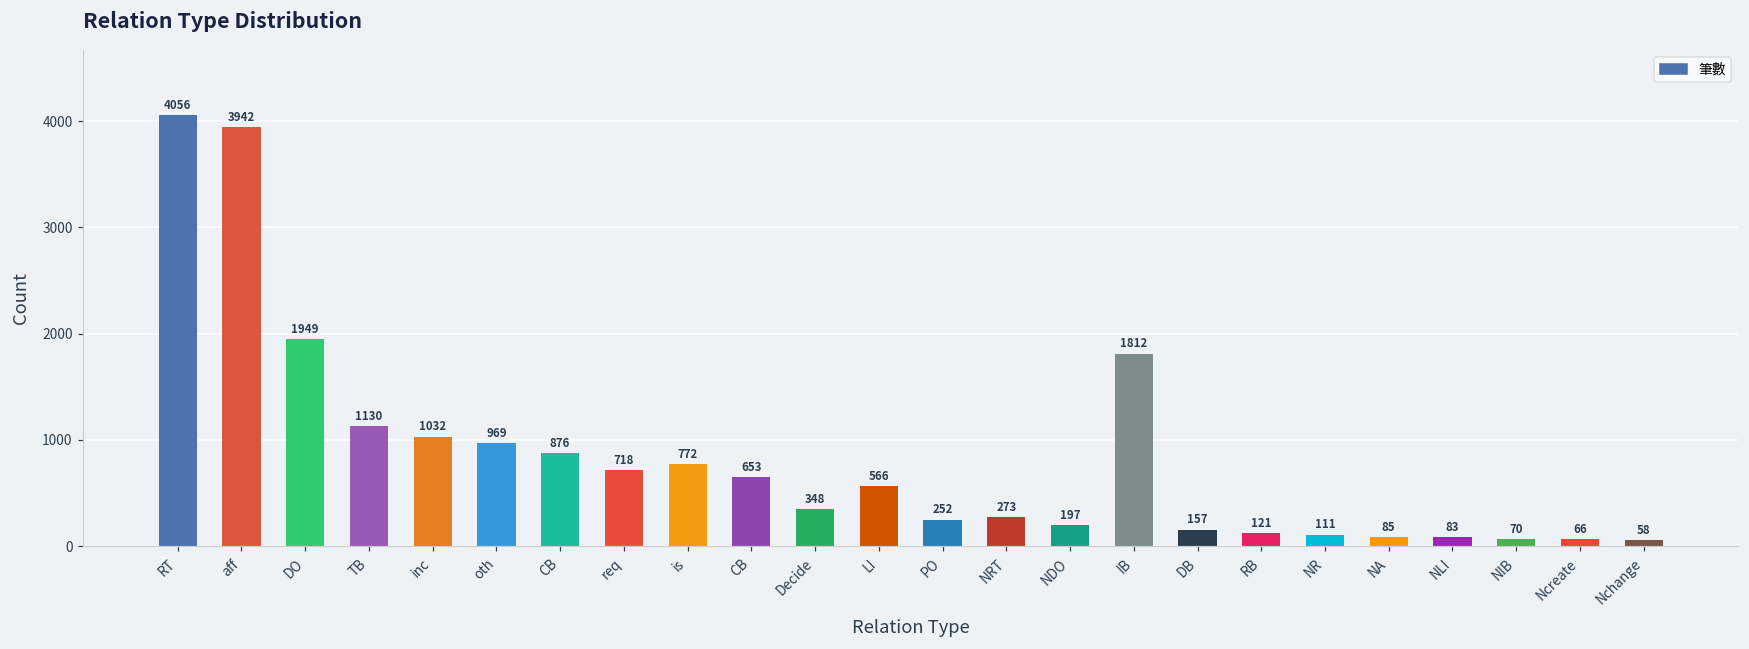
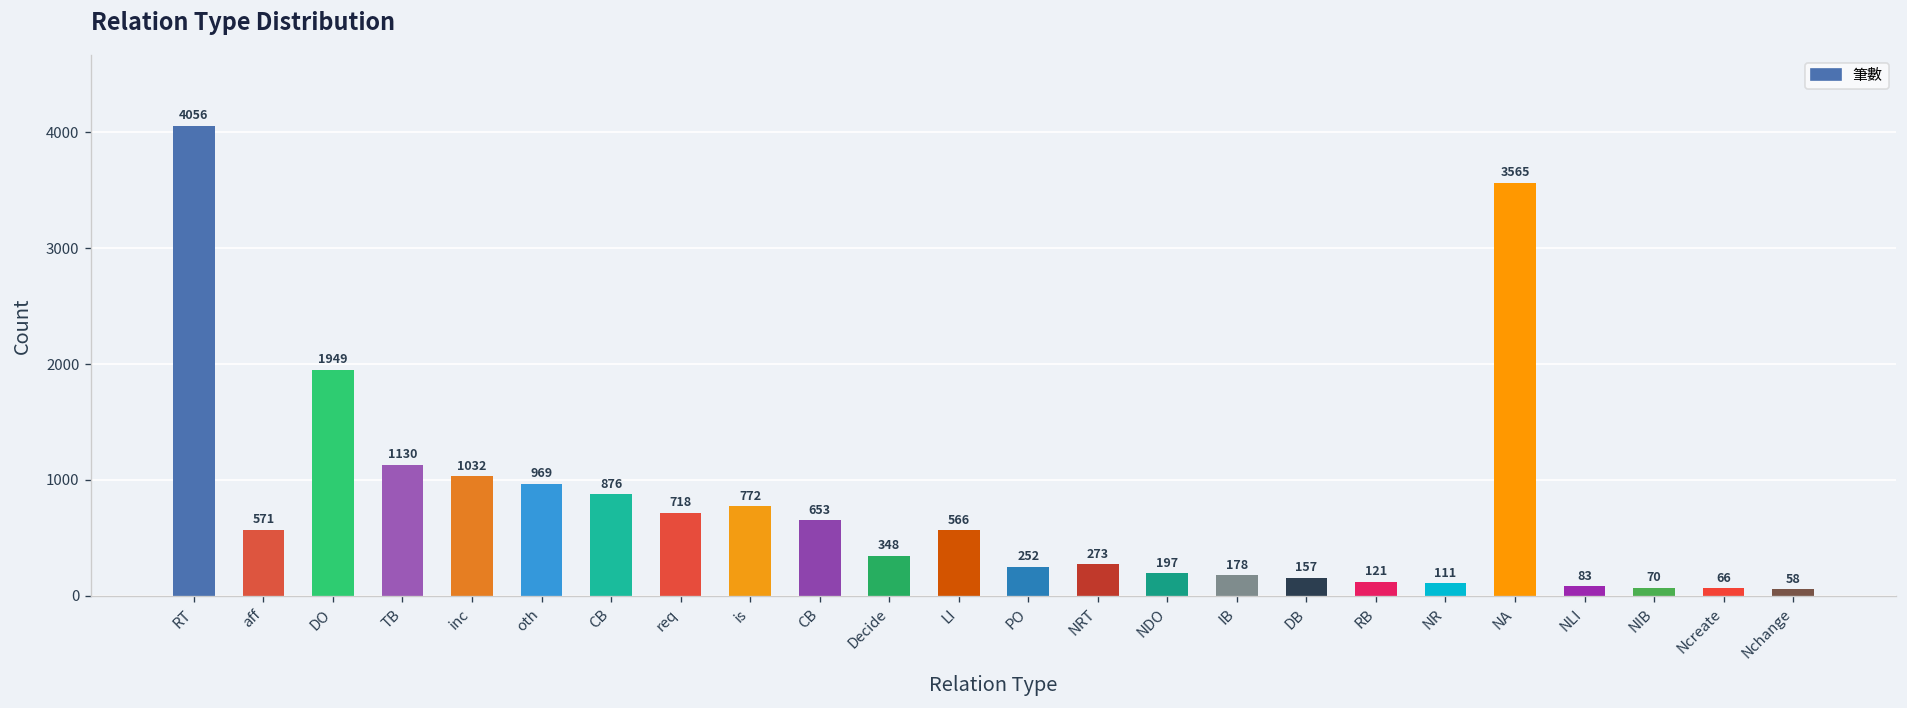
  {
    "RT": 4056,
-   "aff": 3942,
+   "aff": 571,
    "DO": 1949,
    "TB": 1130,
    "inc": 1032,
    "oth": 969,
    "req": 718,
    "is": 772,
    "Decide": 348,
    "LI": 566,
    "PO": 252,
    "NRT": 273,
    "NDO": 197,
-   "IB": 1812,
+   "IB": 178,
    "DB": 157,
    "RB": 121,
    "NR": 111,
-   "NA": 85,
+   "NA": 3565,
    "NLI": 83,
    "NIB": 70,
    "Ncreate": 66,
    "Nchange": 58
  }
